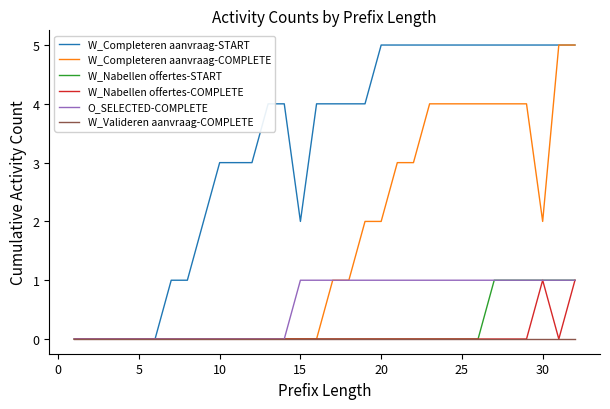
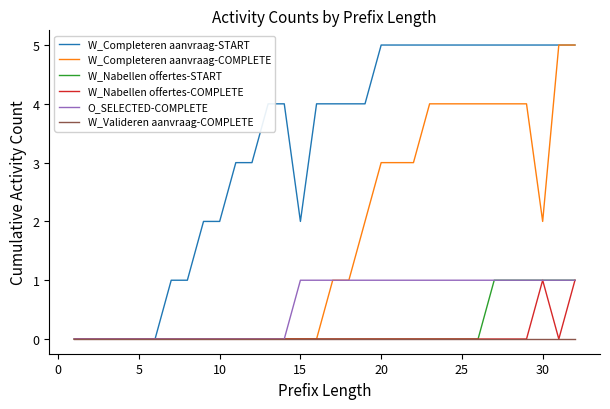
  {
    "W_Completeren aanvraag-START": {
-     "10": 3,
+     "10": 2,
      "15": 2,
      "20": 5,
      "25": 5,
      "30": 5
    },
    "W_Completeren aanvraag-COMPLETE": {
-     "20": 2,
+     "20": 3,
      "25": 4,
      "30": 2
    },
    "O_SELECTED-COMPLETE": {
      "15": 1,
      "20": 1,
      "25": 1
    },
    "W_Valideren aanvraag-COMPLETE": {
      "30": 0
    }
  }
